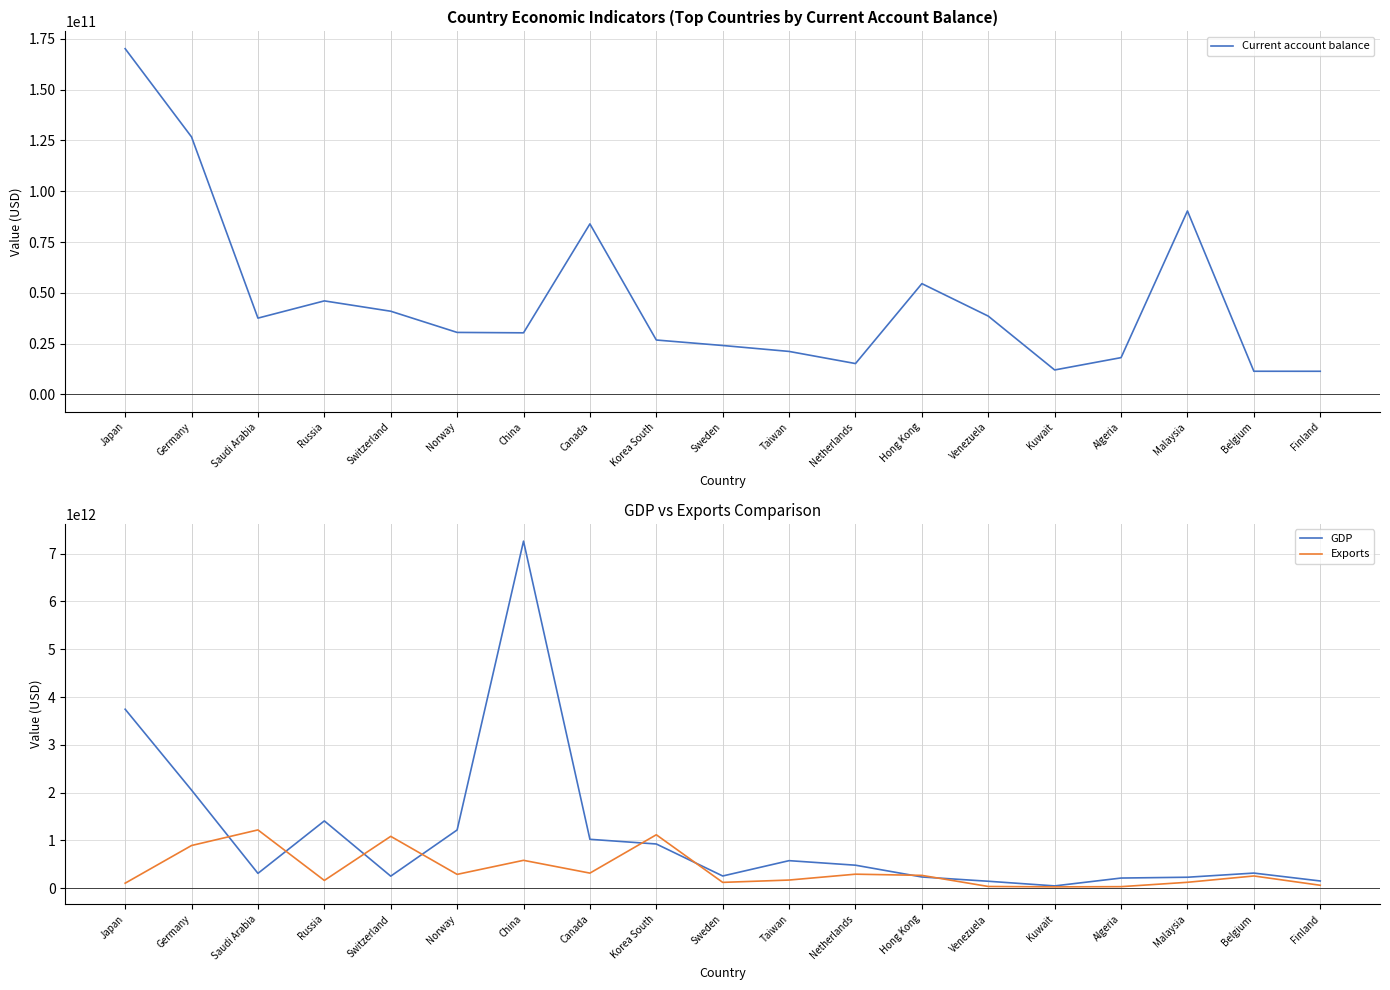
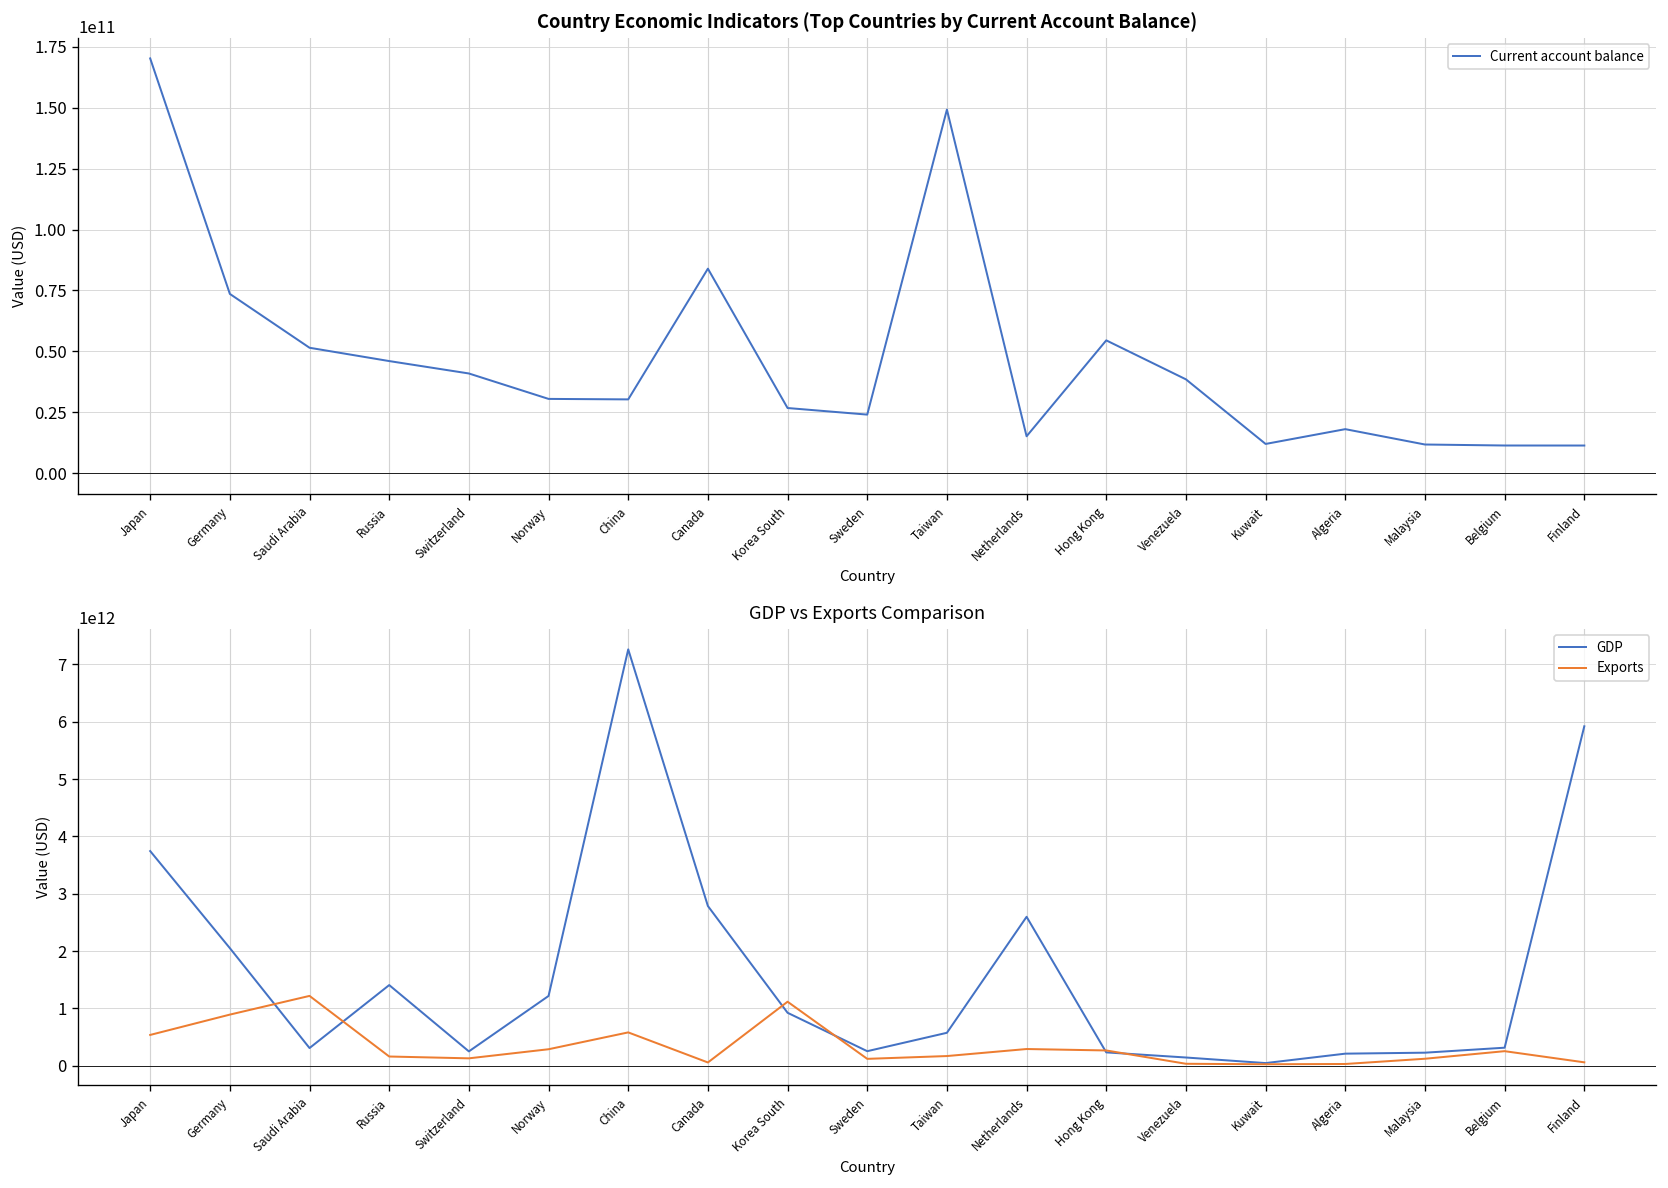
  {
    "Country Economic Indicators (Top Countries by Current Account Balance)": {
      "Japan": 170000000000,
-     "Germany": 127000000000,
-     "Saudi Arabia": 38000000000,
+     "Germany": 74000000000,
+     "Saudi Arabia": 52000000000,
      "Russia": 46000000000,
      "Switzerland": 41000000000,
      "Norway": 31000000000,
      "China": 30000000000,
      "Canada": 84000000000,
      "Korea South": 27000000000,
      "Sweden": 24000000000,
-     "Taiwan": 21000000000,
+     "Taiwan": 149000000000,
      "Netherlands": 15000000000,
      "Hong Kong": 55000000000,
      "Venezuela": 39000000000,
      "Kuwait": 12000000000,
      "Algeria": 18000000000,
-     "Malaysia": 90000000000,
+     "Malaysia": 12000000000,
      "Belgium": 11000000000,
      "Finland": 11000000000
    },
    "GDP vs Exports Comparison": {
      "GDP": {
        "Japan": 3700000000000,
        "Germany": 2100000000000,
        "Saudi Arabia": 300000000000,
        "Russia": 1400000000000,
        "Switzerland": 300000000000,
        "Norway": 1200000000000,
        "China": 7300000000000,
-       "Canada": 1000000000000,
+       "Canada": 2800000000000,
        "Korea South": 900000000000,
        "Sweden": 300000000000,
        "Taiwan": 600000000000,
-       "Netherlands": 500000000000,
+       "Netherlands": 2600000000000,
        "Venezuela": 100000000000,
        "Algeria": 200000000000,
        "Malaysia": 200000000000,
        "Belgium": 300000000000,
-       "Finland": 200000000000
+       "Finland": 5900000000000
      },
      "Exports": {
-       "Japan": 100000000000,
+       "Japan": 500000000000,
        "Germany": 900000000000,
        "Saudi Arabia": 1200000000000,
        "Russia": 200000000000,
-       "Switzerland": 1100000000000,
+       "Switzerland": 100000000000,
        "Norway": 300000000000,
        "China": 600000000000,
-       "Canada": 300000000000,
+       "Canada": 100000000000,
        "Korea South": 1100000000000,
        "Sweden": 100000000000,
        "Taiwan": 200000000000,
        "Netherlands": 300000000000,
        "Venezuela": 0,
        "Algeria": 0,
        "Malaysia": 100000000000,
        "Belgium": 300000000000,
        "Finland": 100000000000
      }
    }
  }
